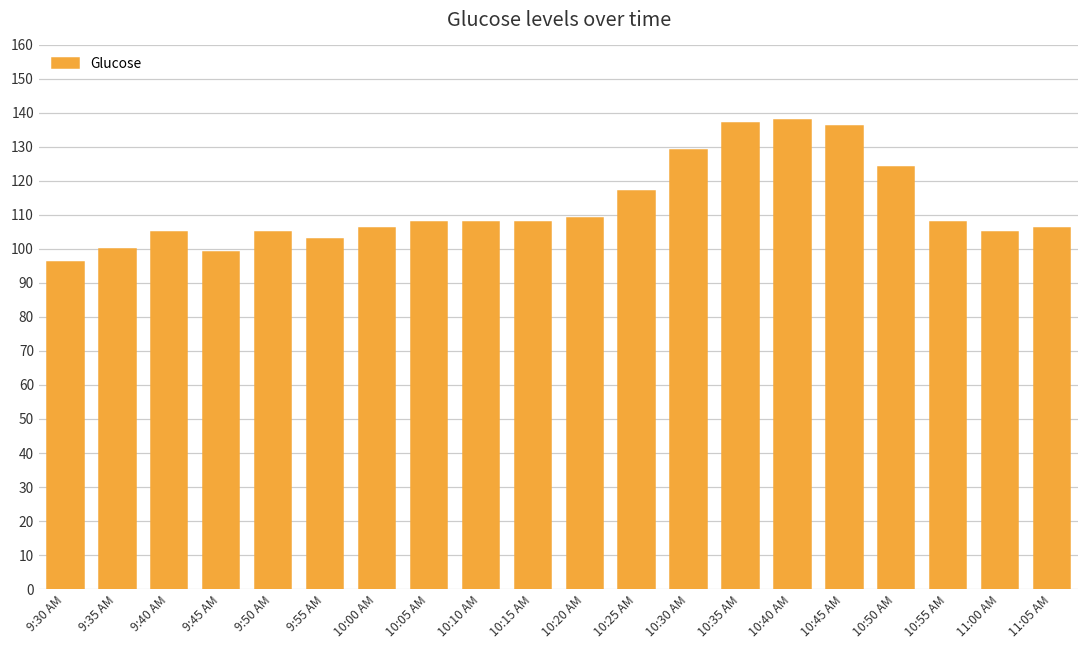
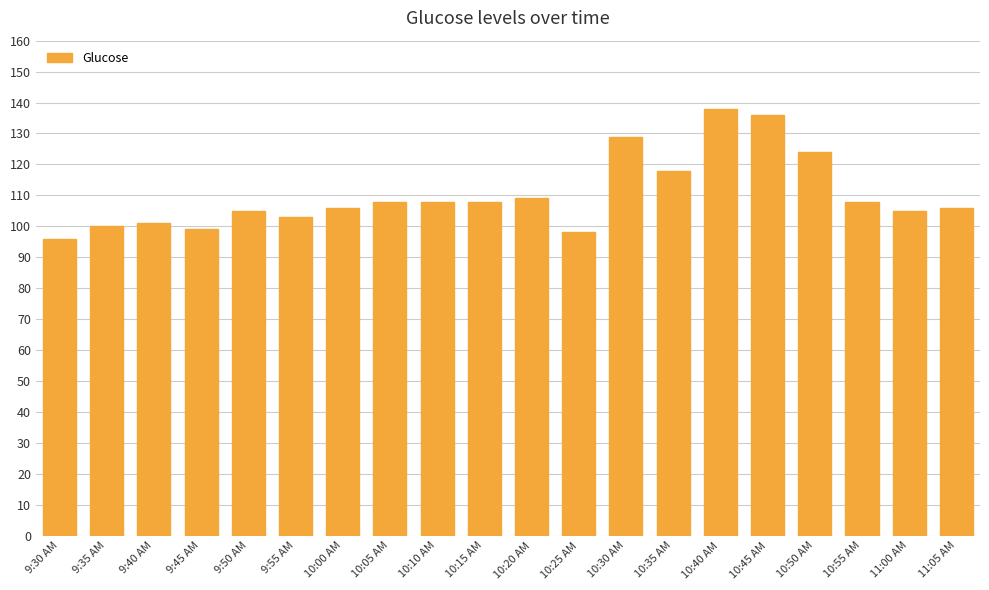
  {
    "9:30 AM": 96,
    "9:35 AM": 100,
-   "9:40 AM": 105,
+   "9:40 AM": 101,
    "9:45 AM": 99,
    "9:50 AM": 105,
    "9:55 AM": 103,
    "10:00 AM": 106,
    "10:05 AM": 108,
    "10:10 AM": 108,
    "10:15 AM": 108,
    "10:20 AM": 109,
-   "10:25 AM": 117,
+   "10:25 AM": 98,
    "10:30 AM": 129,
-   "10:35 AM": 137,
+   "10:35 AM": 118,
    "10:40 AM": 138,
    "10:45 AM": 136,
    "10:50 AM": 124,
    "10:55 AM": 108,
    "11:00 AM": 105,
    "11:05 AM": 106
  }
